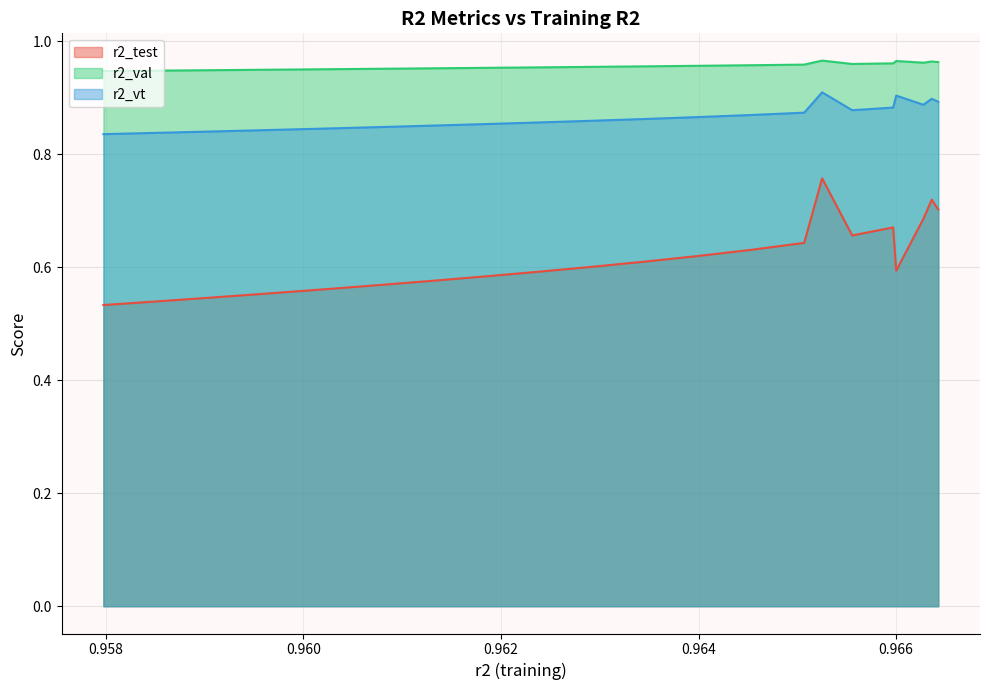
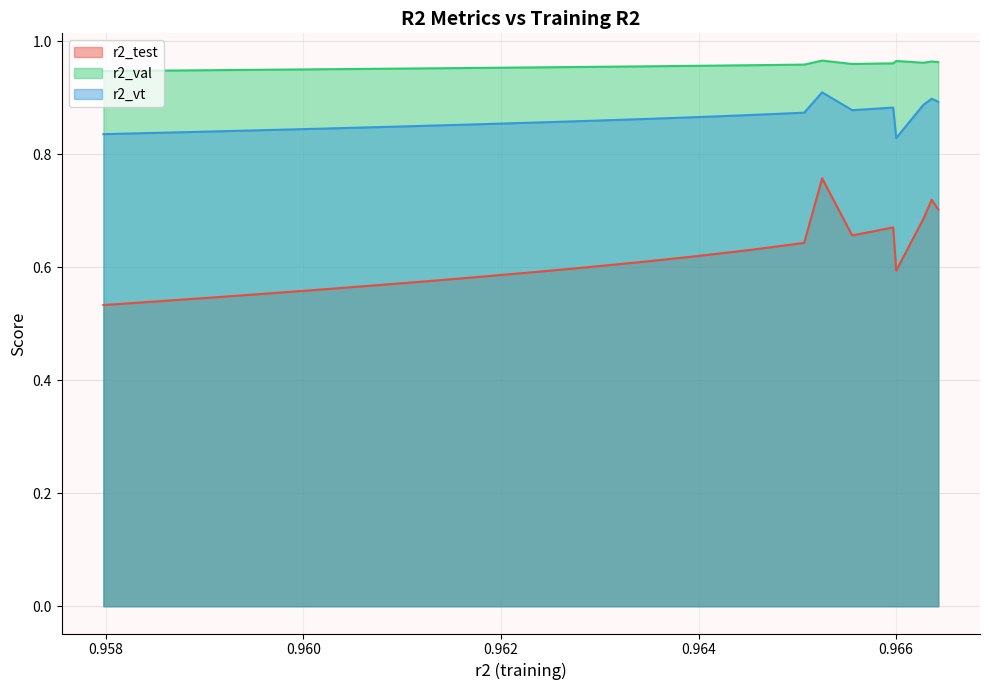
  {
    "r2_test": {
      "0.966": 0.59
    },
    "r2_val": {
      "0.966": 0.96
    },
    "r2_vt": {
-     "0.966": 0.90
+     "0.966": 0.83
    }
  }
